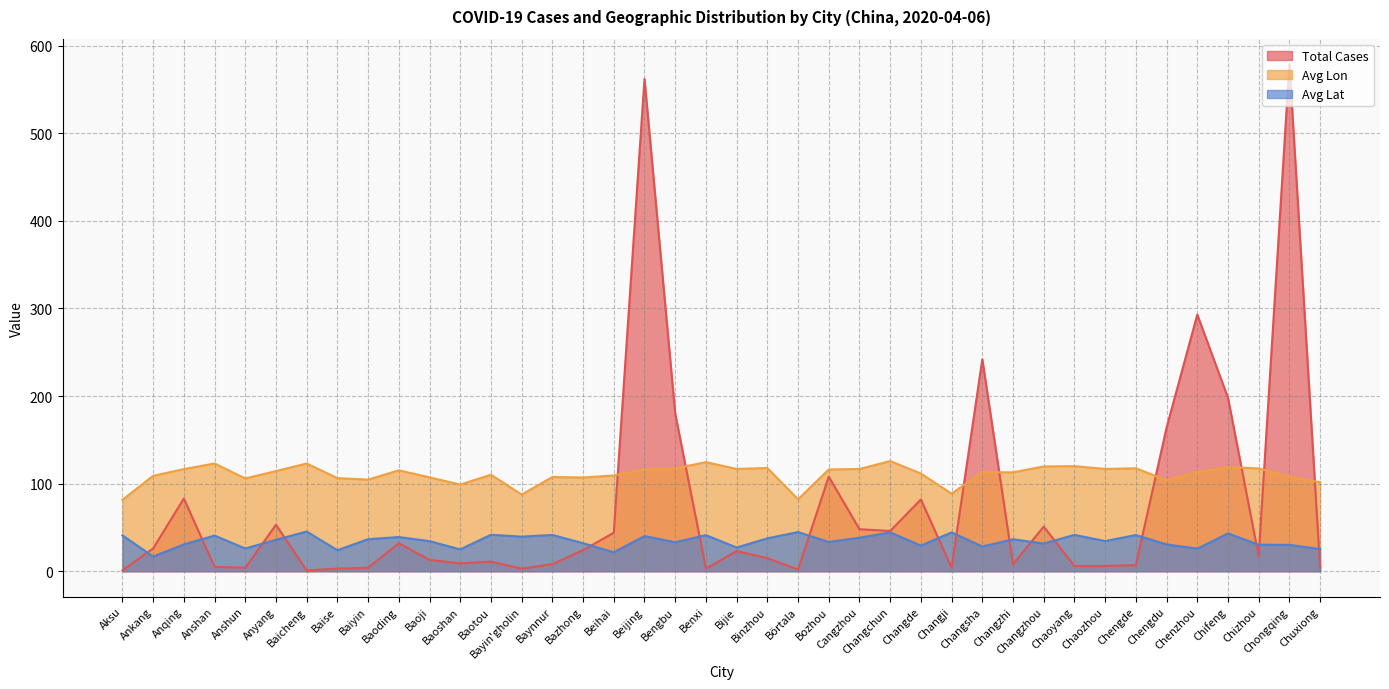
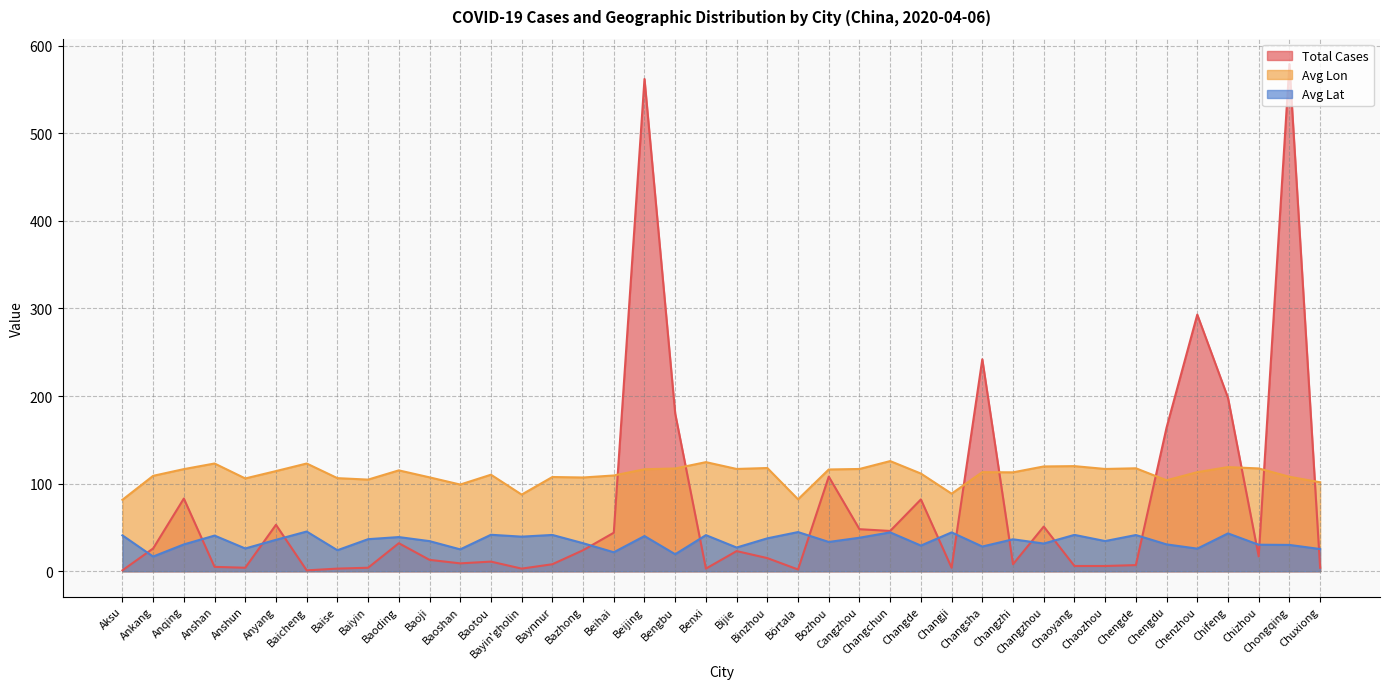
  {
    "Total Cases": {
      "Aksu": 0,
      "Ankang": 30,
      "Anqing": 80,
      "Anshan": 10,
      "Anshun": 0,
      "Anyang": 50,
      "Baicheng": 0,
      "Baise": 0,
      "Baiyin": 0,
      "Baoding": 30,
      "Baoji": 10,
      "Baoshan": 10,
      "Baotou": 10,
      "Bayin'gholin": 0,
      "Baynnur": 10,
      "Bazhong": 20,
      "Beihai": 40,
      "Beijing": 560,
      "Bengbu": 180,
      "Benxi": 0,
      "Bijie": 20,
      "Binzhou": 20,
      "Börtala": 0,
      "Bozhou": 110,
      "Cangzhou": 50,
      "Changde": 80,
      "Changji": 0,
      "Changsha": 240,
      "Changzhi": 10,
      "Changzhou": 50,
      "Chaoyang": 10,
      "Chaozhou": 10,
      "Chengde": 10,
      "Chengdu": 160,
      "Chenzhou": 290,
      "Chifeng": 200,
      "Chizhou": 20,
      "Chuxiong": 0
    },
    "Avg Lon": {
      "Aksu": 80,
      "Ankang": 110,
      "Anqing": 120,
      "Anshan": 120,
      "Anshun": 110,
      "Anyang": 110,
      "Baicheng": 120,
      "Baise": 110,
      "Baiyin": 100,
      "Baoding": 120,
      "Baoji": 110,
      "Baoshan": 100,
      "Baotou": 110,
      "Bayin'gholin": 90,
      "Baynnur": 110,
      "Bazhong": 110,
      "Beihai": 110,
      "Beijing": 120,
      "Bengbu": 120,
      "Benxi": 120,
      "Bijie": 120,
      "Binzhou": 120,
      "Börtala": 80,
      "Bozhou": 120,
      "Cangzhou": 120,
      "Changchun": 130,
      "Changde": 110,
      "Changji": 90,
      "Changsha": 110,
      "Changzhi": 110,
      "Changzhou": 120,
      "Chaoyang": 120,
      "Chaozhou": 120,
      "Chengde": 120,
      "Chengdu": 100,
      "Chenzhou": 110,
      "Chifeng": 120,
      "Chizhou": 120,
      "Chongqing": 110,
      "Chuxiong": 100
    },
    "Avg Lat": {
      "Aksu": 40,
      "Ankang": 20,
      "Anqing": 30,
      "Anshan": 40,
      "Anshun": 30,
      "Anyang": 40,
      "Baicheng": 50,
      "Baise": 20,
      "Baiyin": 40,
      "Baoding": 40,
      "Baoji": 30,
      "Baoshan": 20,
      "Baotou": 40,
      "Bayin'gholin": 40,
      "Baynnur": 40,
      "Bazhong": 30,
      "Beihai": 20,
      "Beijing": 40,
-     "Bengbu": 30,
+     "Bengbu": 20,
      "Benxi": 40,
      "Bijie": 30,
      "Binzhou": 40,
      "Börtala": 40,
      "Bozhou": 30,
      "Cangzhou": 40,
      "Changde": 30,
      "Changji": 40,
      "Changsha": 30,
      "Changzhi": 40,
      "Changzhou": 30,
      "Chaoyang": 40,
      "Chaozhou": 30,
      "Chengde": 40,
      "Chengdu": 30,
      "Chenzhou": 30,
      "Chifeng": 40,
      "Chizhou": 30,
      "Chongqing": 30,
      "Chuxiong": 30
    }
  }
